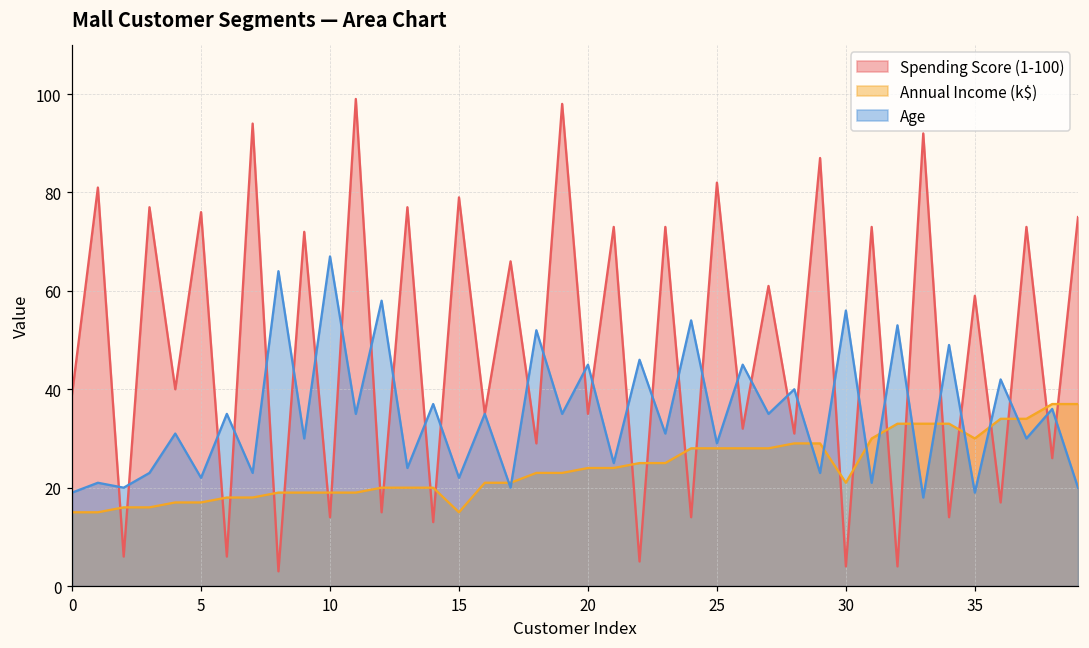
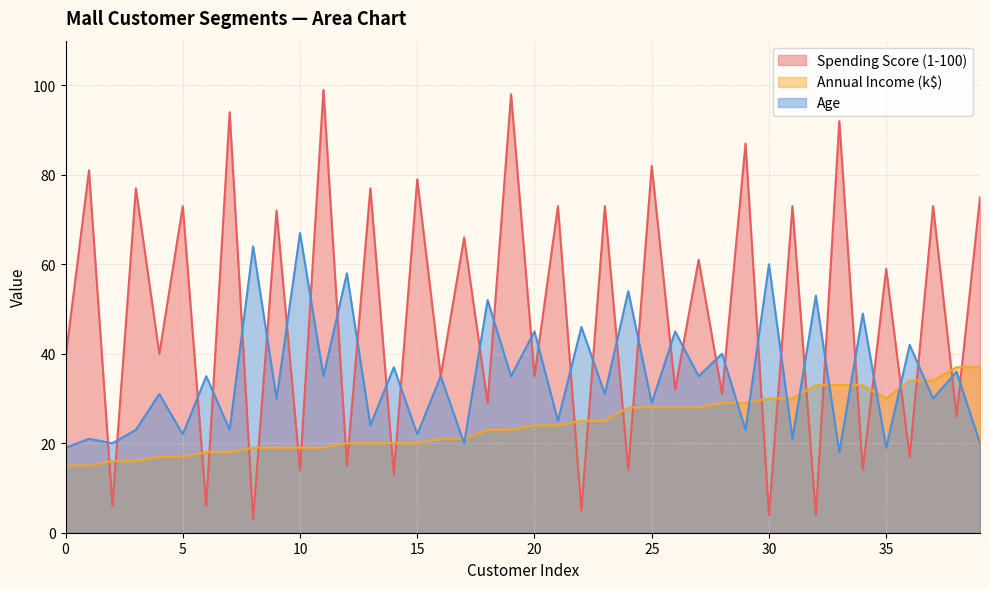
  {
    "Spending Score (1-100)": {
      "0": 39,
-     "5": 76,
+     "5": 73,
      "10": 14,
      "15": 79,
      "20": 35,
      "25": 82,
      "30": 4,
      "35": 59
    },
    "Annual Income (k$)": {
      "0": 15,
      "5": 17,
      "10": 19,
-     "15": 15,
+     "15": 20,
      "20": 24,
      "25": 28,
-     "30": 21,
+     "30": 30,
      "35": 30
    },
    "Age": {
      "0": 19,
      "5": 22,
      "10": 67,
      "15": 22,
      "20": 45,
      "25": 29,
-     "30": 56,
+     "30": 60,
      "35": 19
    }
  }
